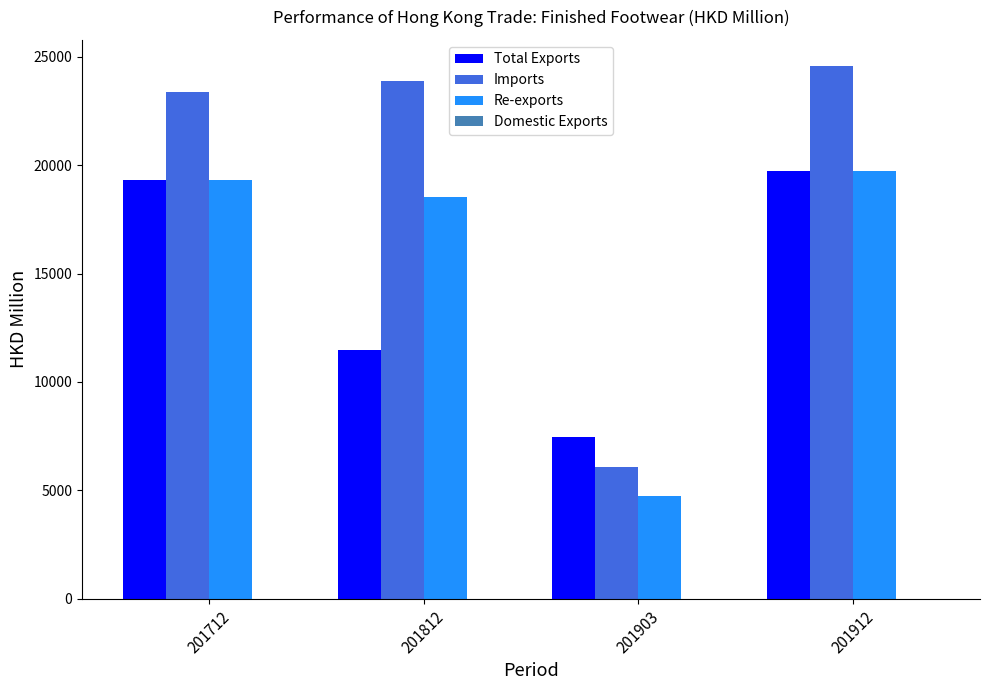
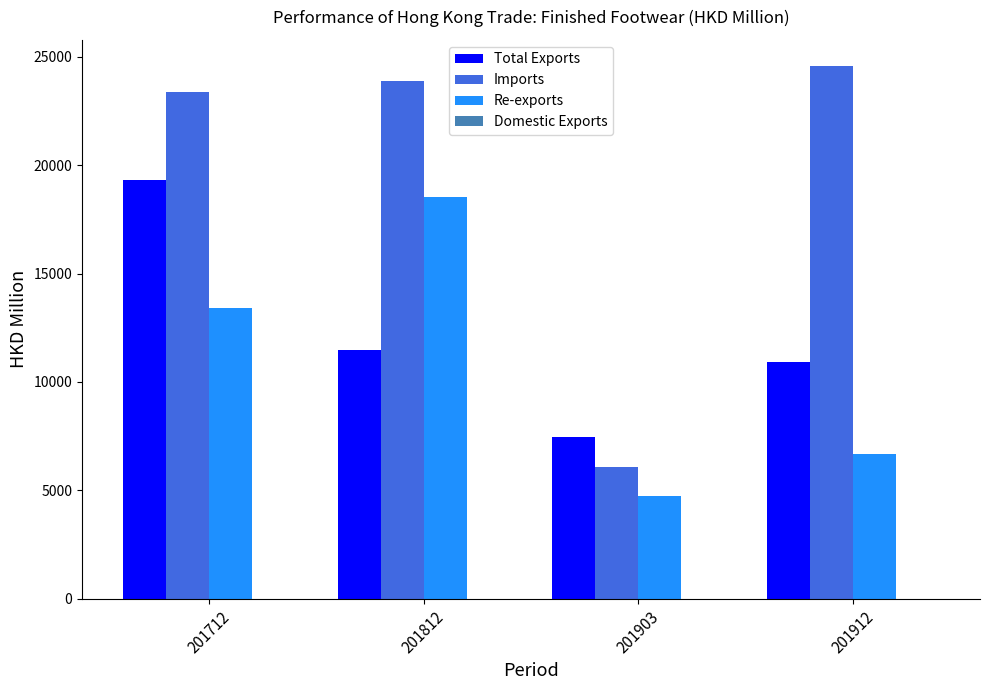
  {
    "Total Exports": {
      "201712": 19300,
      "201812": 11500,
      "201903": 7400,
-     "201912": 19700
+     "201912": 10900
    },
    "Re-exports": {
-     "201712": 19300,
+     "201712": 13400,
      "201812": 18500,
      "201903": 4700,
-     "201912": 19700
+     "201912": 6700
    }
  }
